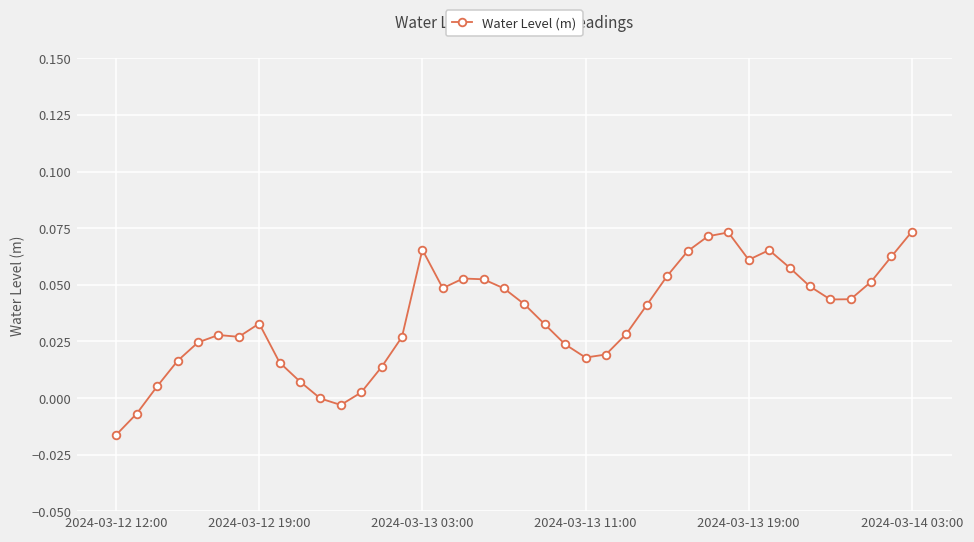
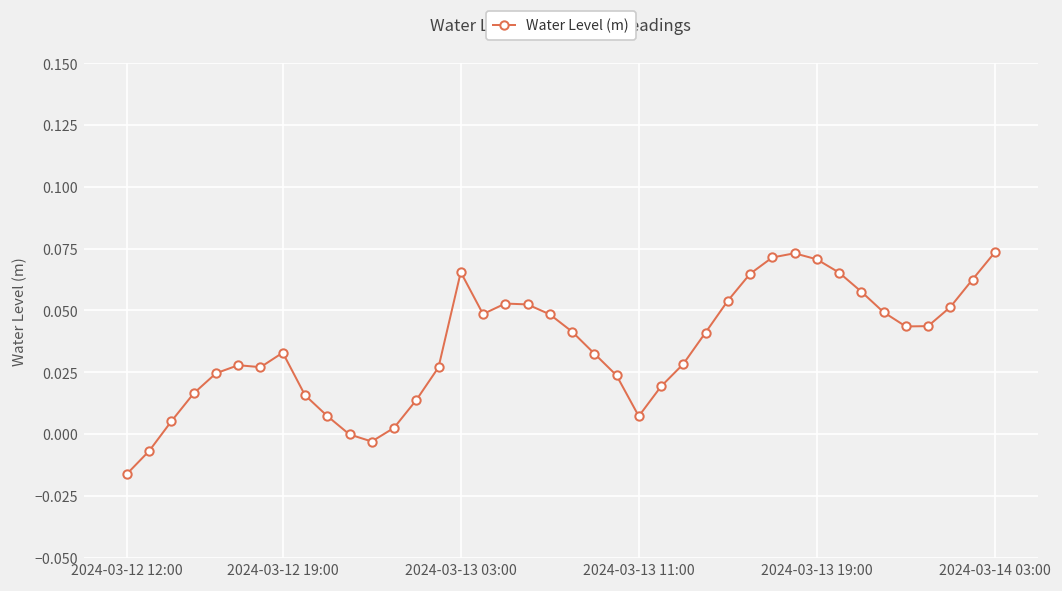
  {
    "2024-03-12 12:00": -0.016,
    "2024-03-12 19:00": 0.033,
    "2024-03-13 03:00": 0.065,
-   "2024-03-13 11:00": 0.018,
-   "2024-03-13 19:00": 0.061,
+   "2024-03-13 11:00": 0.007,
+   "2024-03-13 19:00": 0.071,
    "2024-03-14 03:00": 0.074
  }
